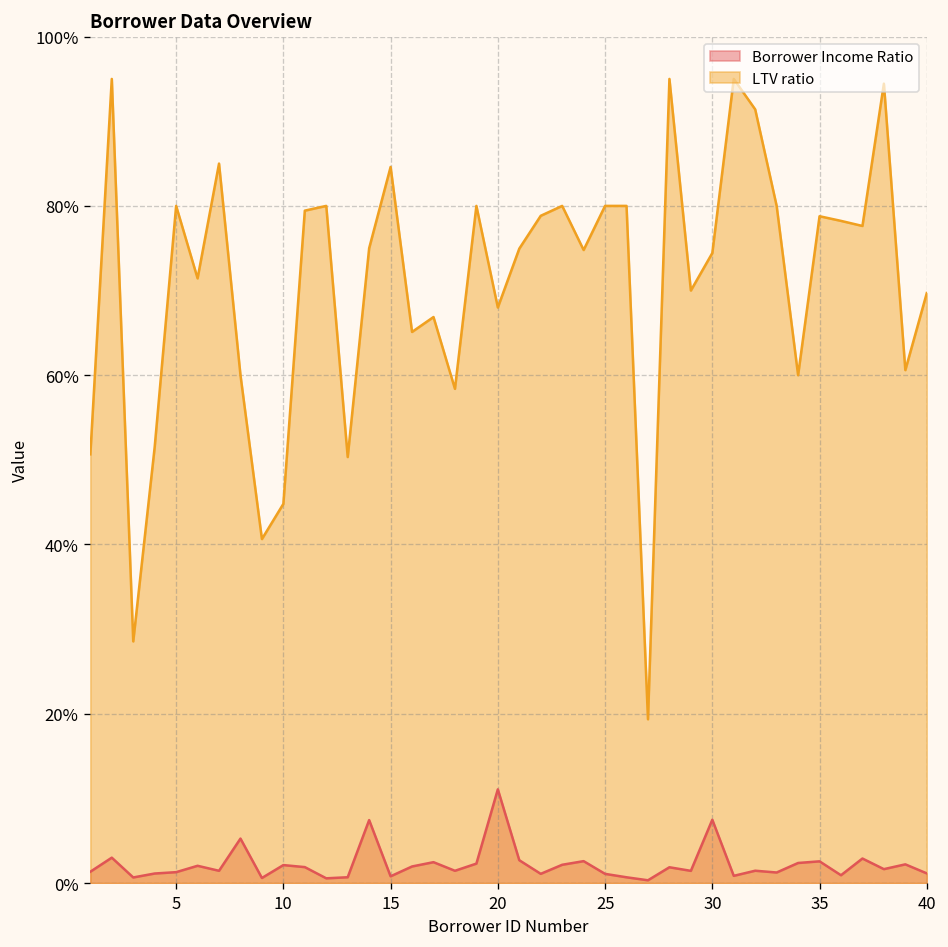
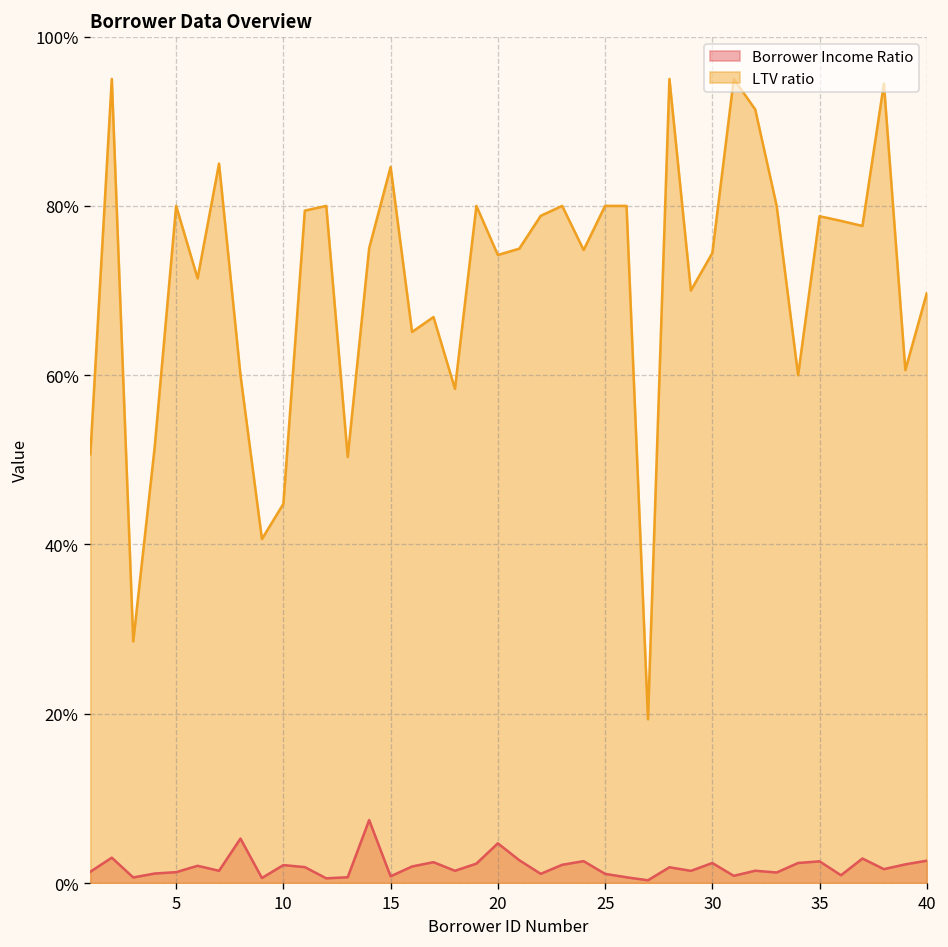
  {
    "Borrower Income Ratio": {
      "5": "1%",
      "10": "2%",
      "15": "1%",
-     "20": "11%",
+     "20": "5%",
      "25": "1%",
-     "30": "7%",
+     "30": "2%",
      "35": "3%",
-     "40": "1%"
+     "40": "3%"
    },
    "LTV ratio": {
      "5": "80%",
      "10": "45%",
      "15": "85%",
-     "20": "68%",
+     "20": "74%",
      "25": "80%",
      "30": "74%",
      "35": "79%",
      "40": "70%"
    }
  }
